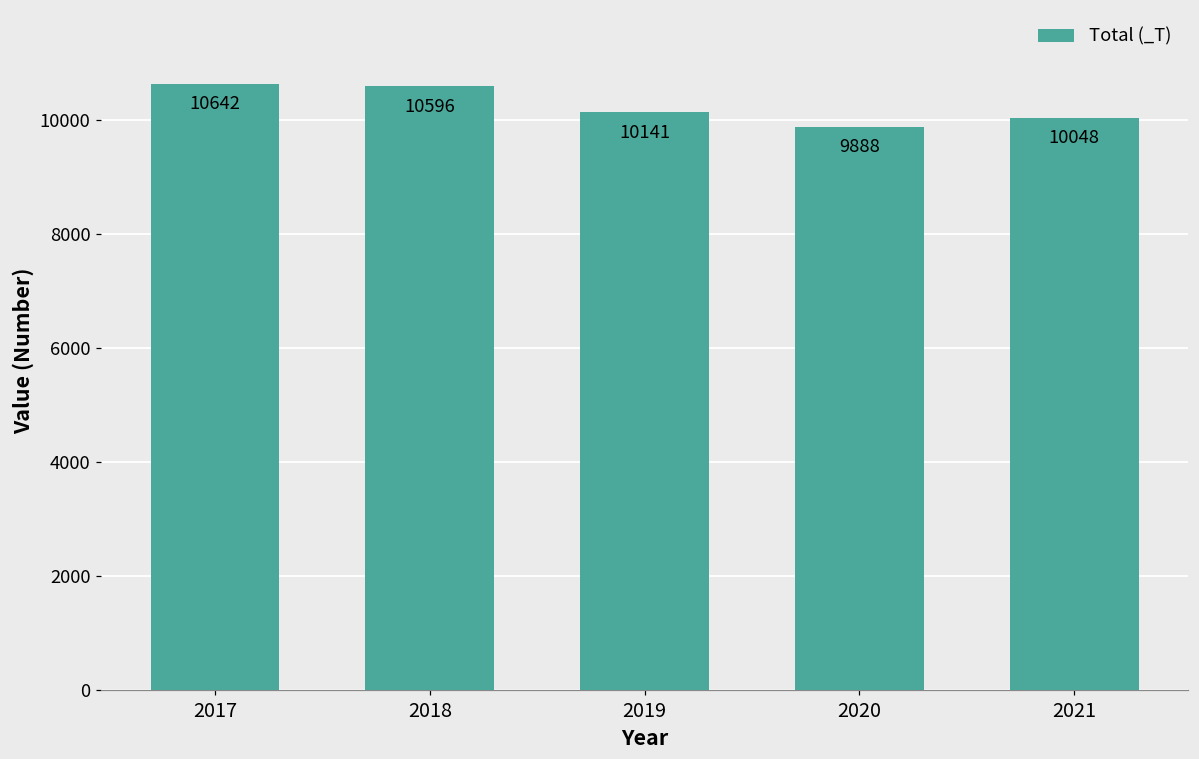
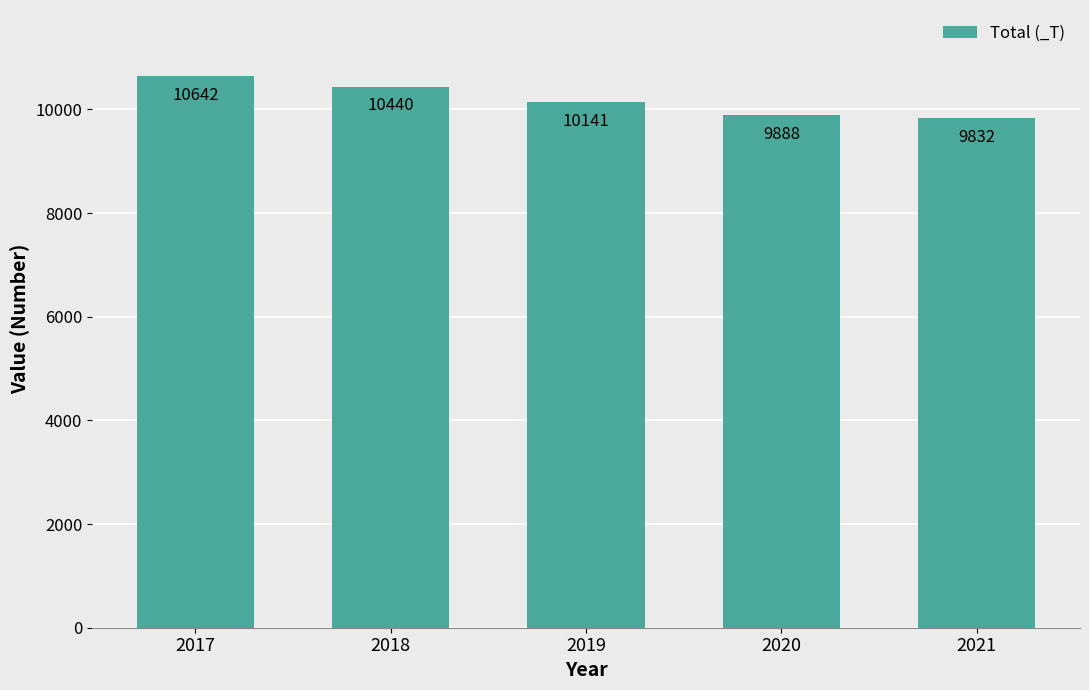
  {
    "2017": 10642,
-   "2018": 10596,
+   "2018": 10440,
    "2019": 10141,
    "2020": 9888,
-   "2021": 10048
+   "2021": 9832
  }
